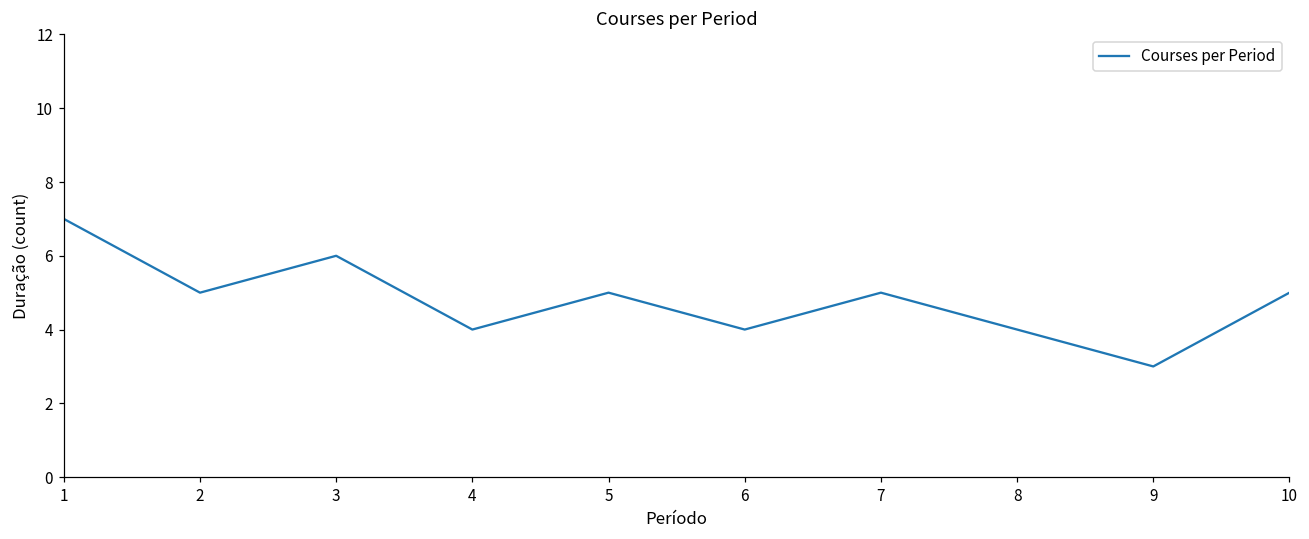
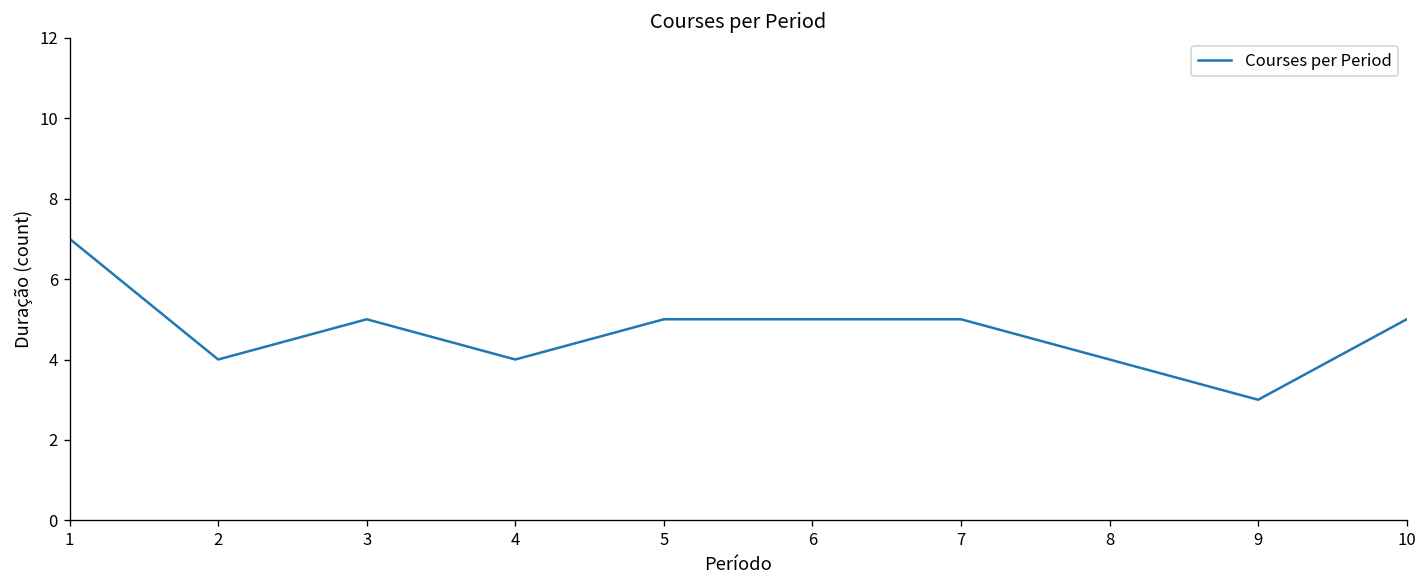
  {
    "1": 7,
-   "2": 5,
-   "3": 6,
+   "2": 4,
+   "3": 5,
    "4": 4,
    "5": 5,
-   "6": 4,
+   "6": 5,
    "7": 5,
    "8": 4,
    "9": 3,
    "10": 5
  }
